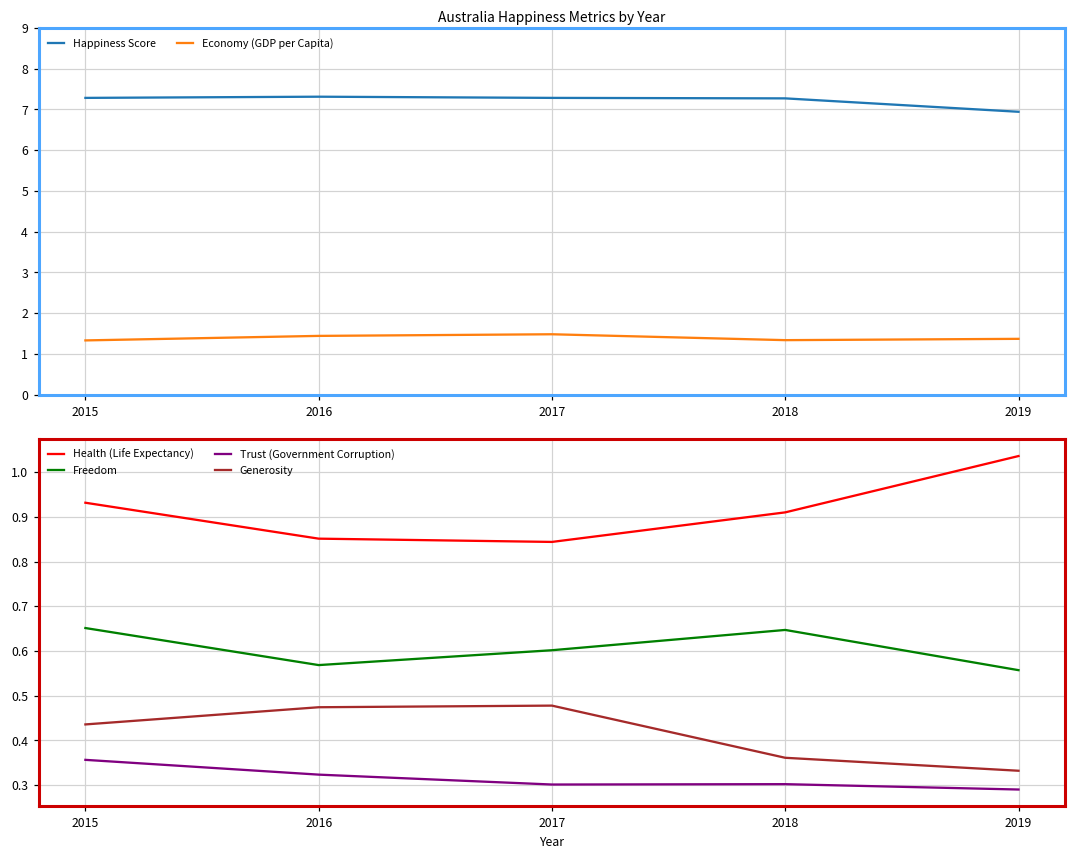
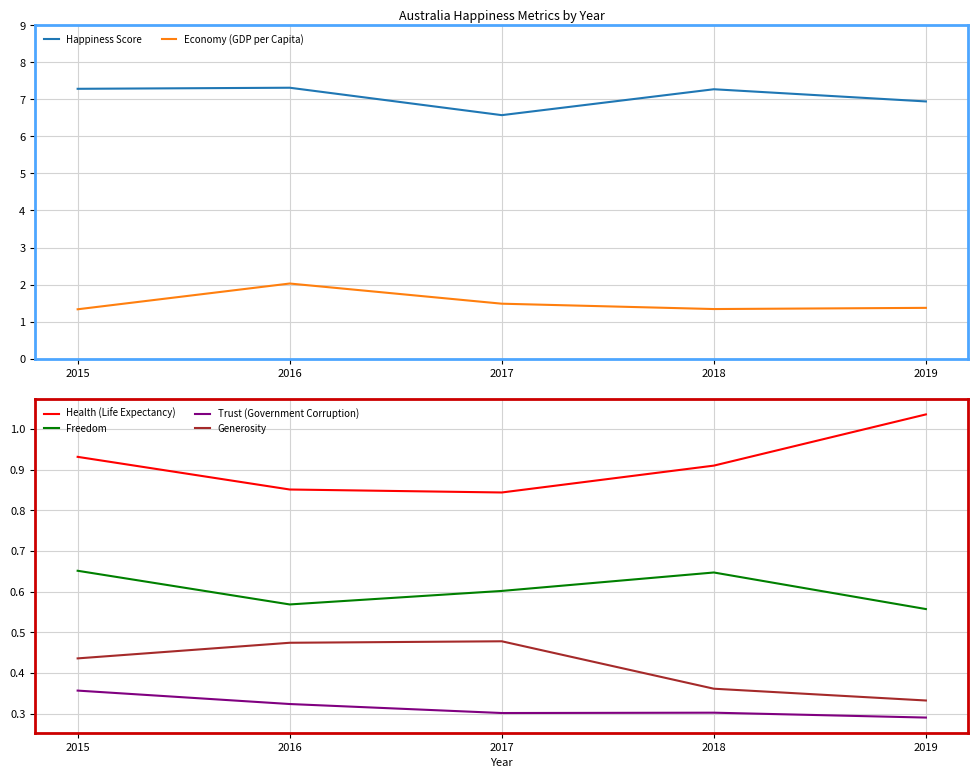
  {
    "Australia Happiness Metrics by Year": {
      "Happiness Score": {
        "2015": 7.3,
        "2016": 7.3,
-       "2017": 7.3,
+       "2017": 6.6,
        "2018": 7.3,
        "2019": 6.9
      },
      "Economy (GDP per Capita)": {
        "2015": 1.3,
-       "2016": 1.4,
+       "2016": 2.0,
        "2017": 1.5,
        "2018": 1.3,
        "2019": 1.4
      }
    }
  }
